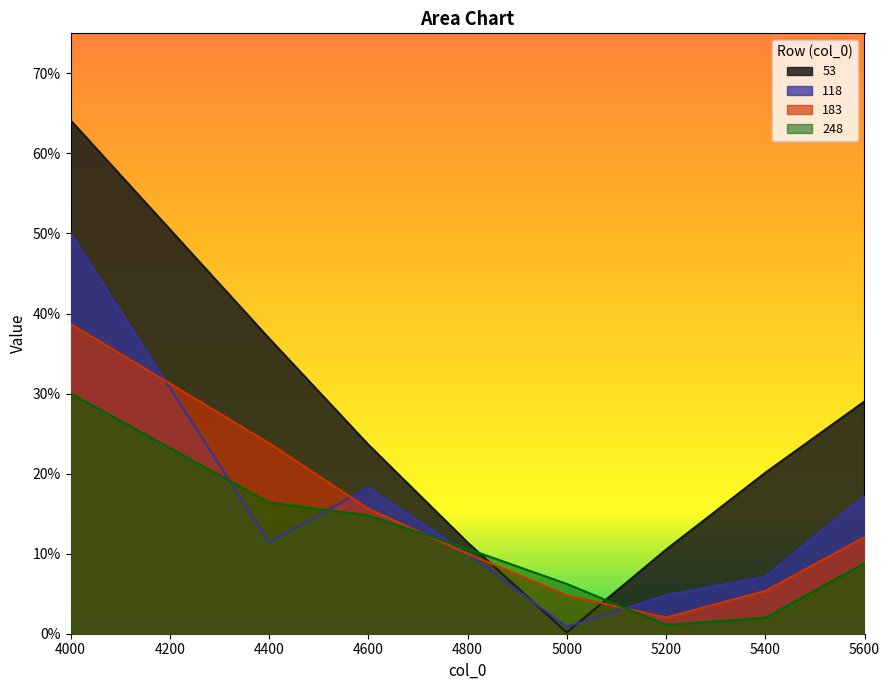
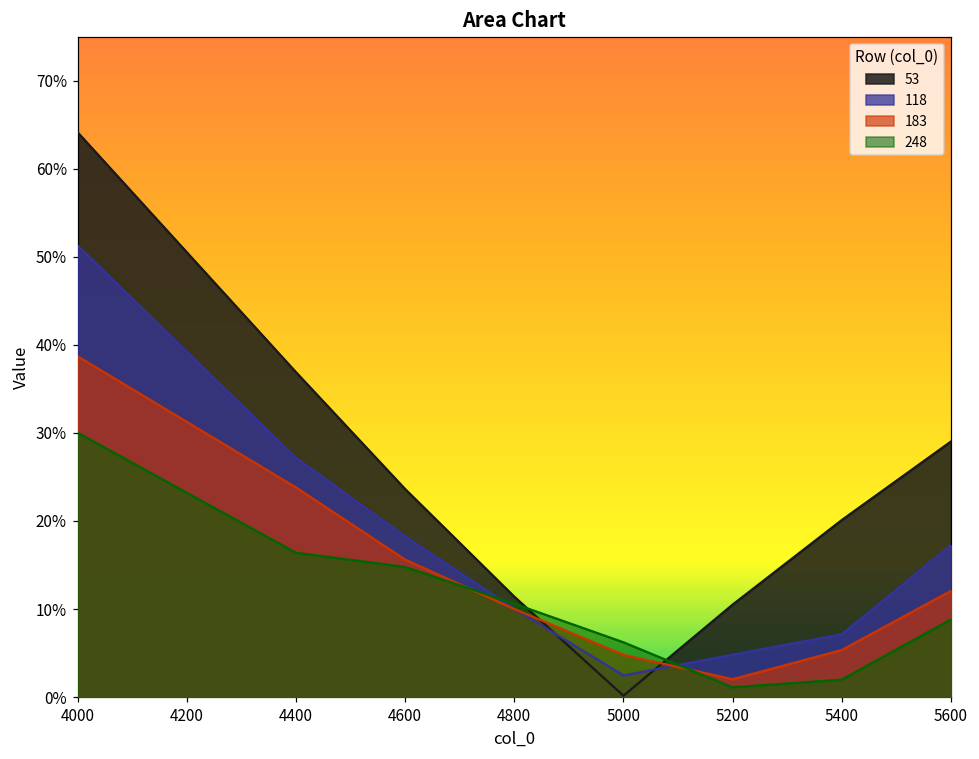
  {
    "53": {
      "4000": "64%",
      "4400": "37%",
      "4600": "24%",
      "4800": "11%",
      "5000": "0%",
      "5200": "10%",
      "5400": "20%",
      "5600": "29%"
    },
    "118": {
-     "4000": "50%",
-     "4400": "11%",
+     "4000": "51%",
+     "4400": "27%",
      "4600": "18%",
-     "5000": "1%",
+     "5000": "2%",
      "5200": "5%",
      "5400": "7%",
      "5600": "17%"
    },
    "183": {
      "4000": "39%",
      "4400": "24%",
      "4600": "16%",
      "5000": "5%",
      "5200": "2%",
      "5400": "5%",
      "5600": "12%"
    },
    "248": {
      "4000": "30%",
      "4400": "16%",
      "4600": "15%",
      "4800": "11%",
      "5000": "6%",
      "5200": "1%",
      "5400": "2%",
      "5600": "9%"
    }
  }
